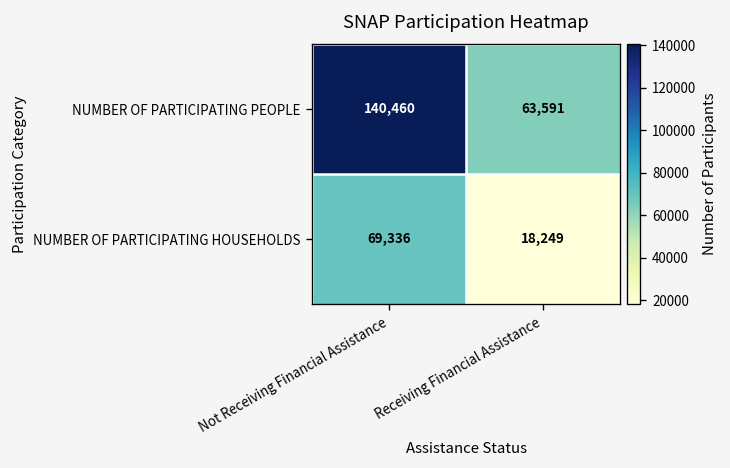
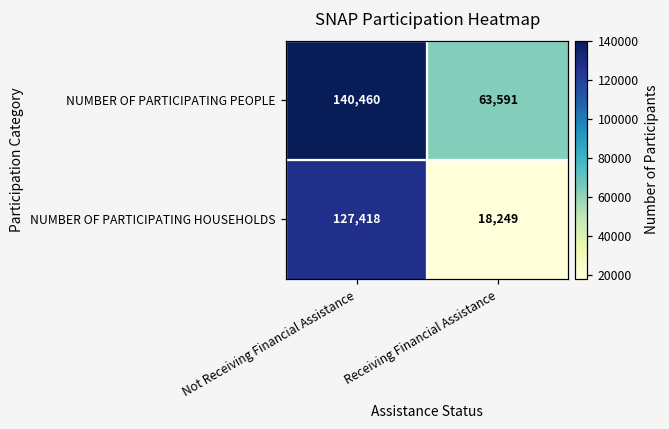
  {
    "NUMBER OF PARTICIPATING PEOPLE": {
      "Not Receiving Financial Assistance": "140,460",
      "Receiving Financial Assistance": "63,591"
    },
    "NUMBER OF PARTICIPATING HOUSEHOLDS": {
-     "Not Receiving Financial Assistance": "69,336",
+     "Not Receiving Financial Assistance": "127,418",
      "Receiving Financial Assistance": "18,249"
    }
  }
